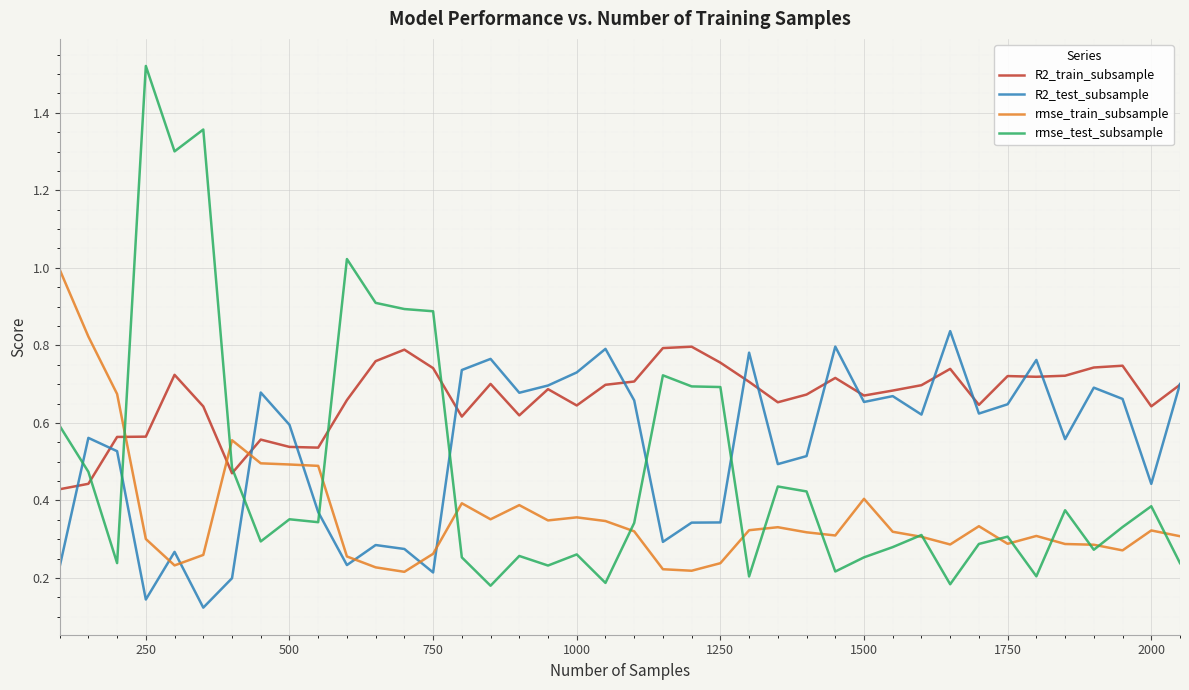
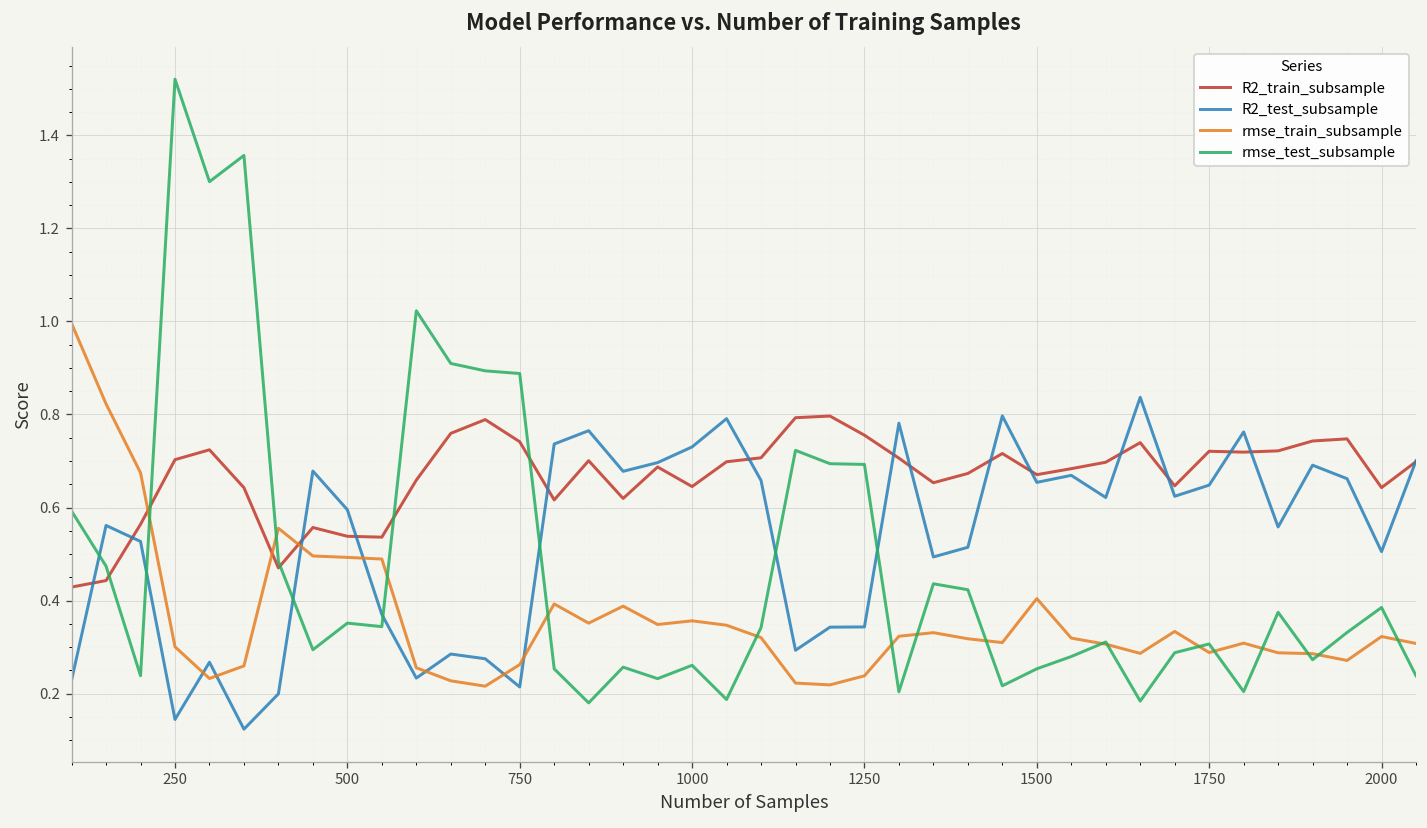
  {
    "R2_train_subsample": {
-     "250": 0.56,
+     "250": 0.70,
      "500": 0.54,
      "750": 0.74,
      "1000": 0.65,
      "1250": 0.76,
      "1500": 0.67,
      "1750": 0.72,
      "2000": 0.64
    },
    "R2_test_subsample": {
      "250": 0.14,
      "500": 0.60,
      "750": 0.21,
      "1000": 0.73,
      "1250": 0.34,
      "1500": 0.65,
      "1750": 0.65,
-     "2000": 0.44
+     "2000": 0.51
    },
    "rmse_train_subsample": {
      "250": 0.30,
      "500": 0.49,
      "750": 0.26,
      "1000": 0.36,
      "1250": 0.24,
      "1500": 0.40,
      "1750": 0.29,
      "2000": 0.32
    },
    "rmse_test_subsample": {
      "250": 1.52,
      "500": 0.35,
      "750": 0.89,
      "1000": 0.26,
      "1250": 0.69,
      "1500": 0.25,
      "1750": 0.31,
      "2000": 0.39
    }
  }
